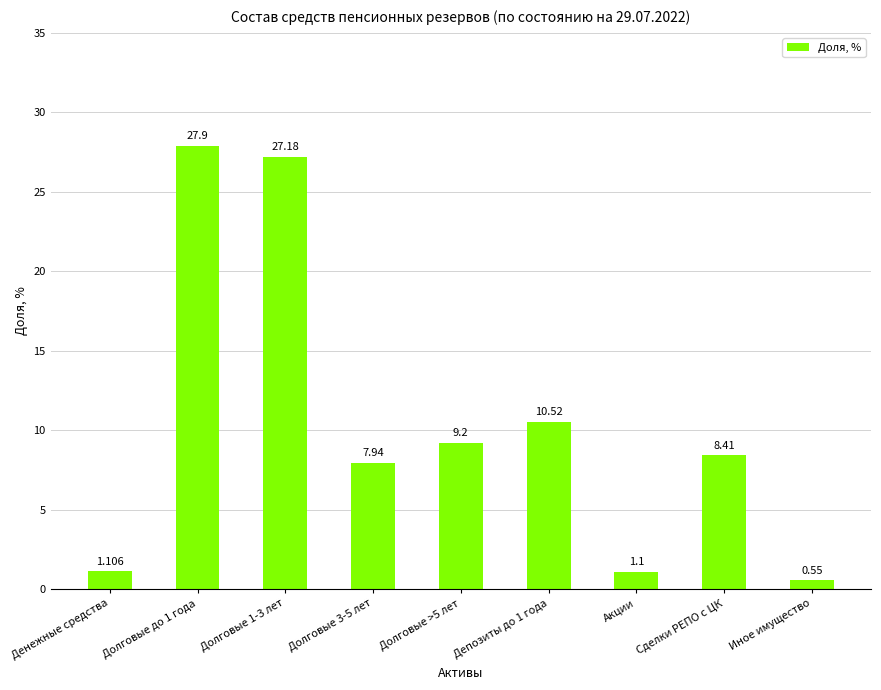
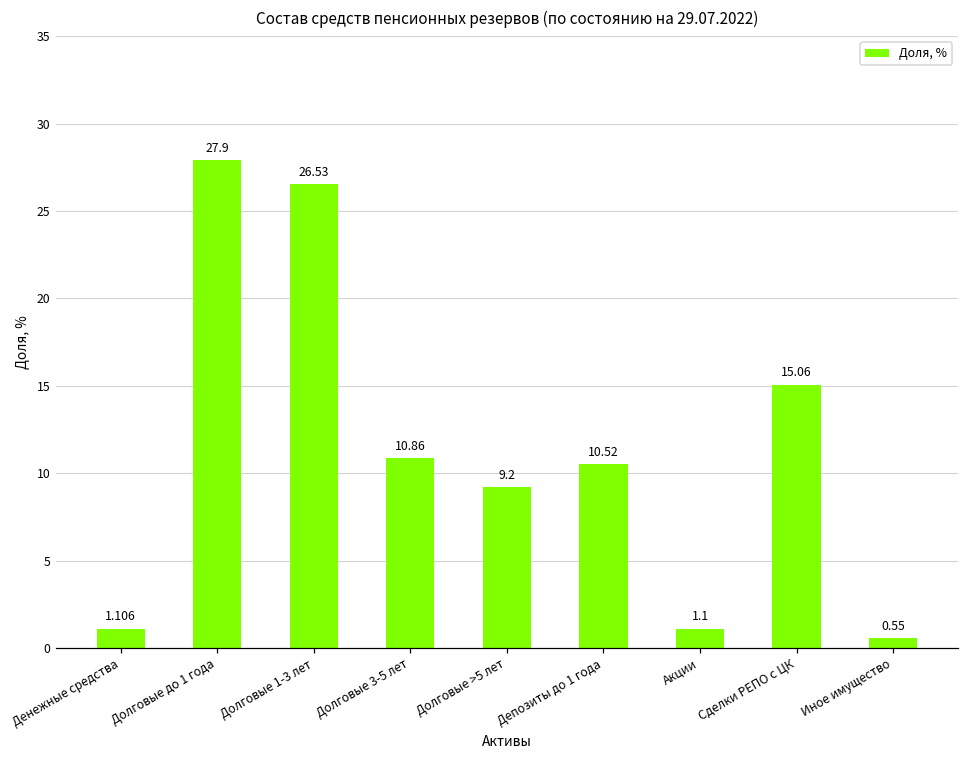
  {
    "Денежные средства": 1.106,
    "Долговые до 1 года": 27.9,
-   "Долговые 1-3 лет": 27.18,
-   "Долговые 3-5 лет": 7.94,
+   "Долговые 1-3 лет": 26.53,
+   "Долговые 3-5 лет": 10.86,
    "Долговые >5 лет": 9.2,
    "Депозиты до 1 года": 10.52,
    "Акции": 1.1,
-   "Сделки РЕПО с ЦК": 8.41,
+   "Сделки РЕПО с ЦК": 15.06,
    "Иное имущество": 0.55
  }
